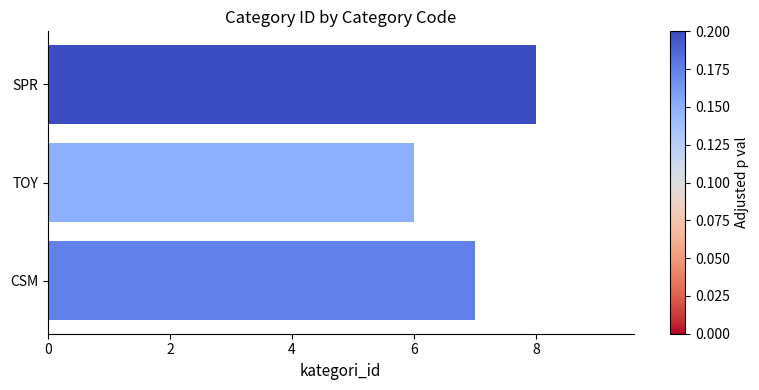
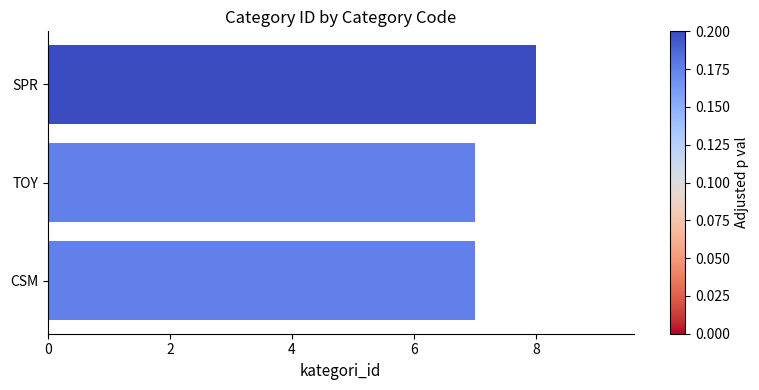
  {
    "SPR": 8,
-   "TOY": 6,
+   "TOY": 7,
    "CSM": 7
  }
